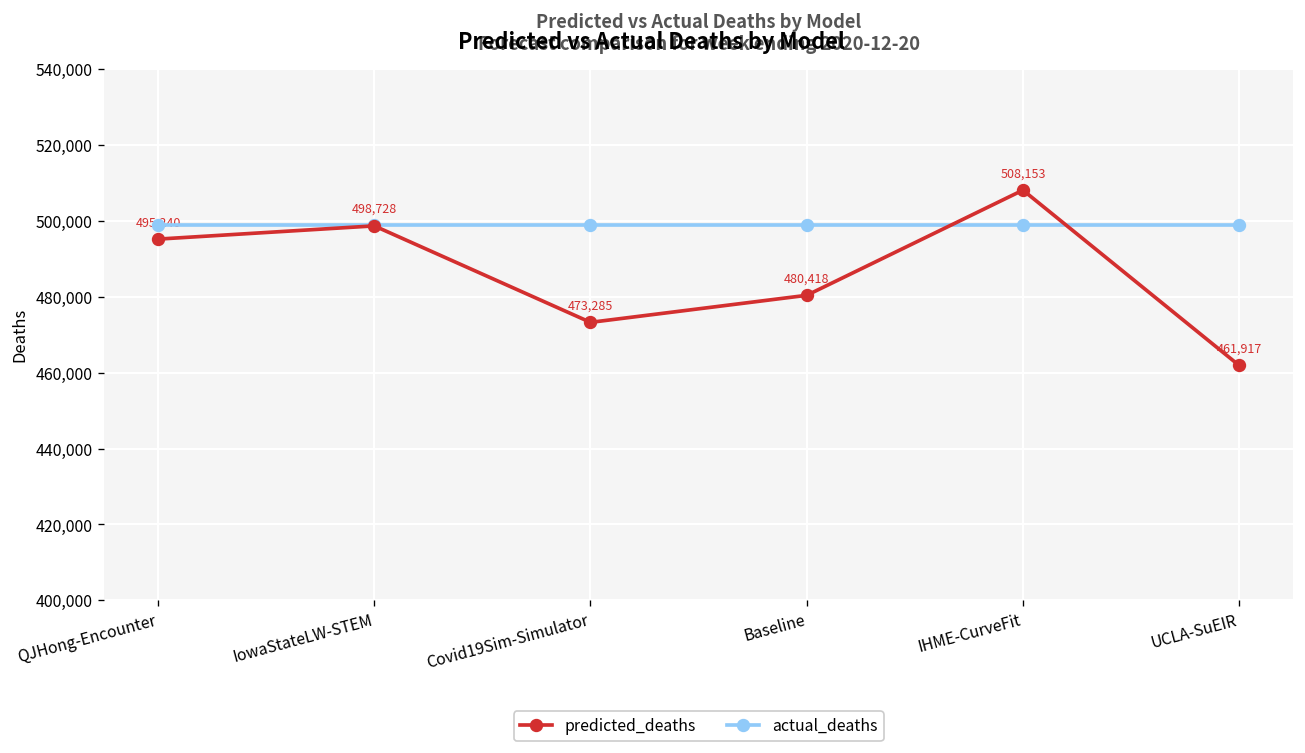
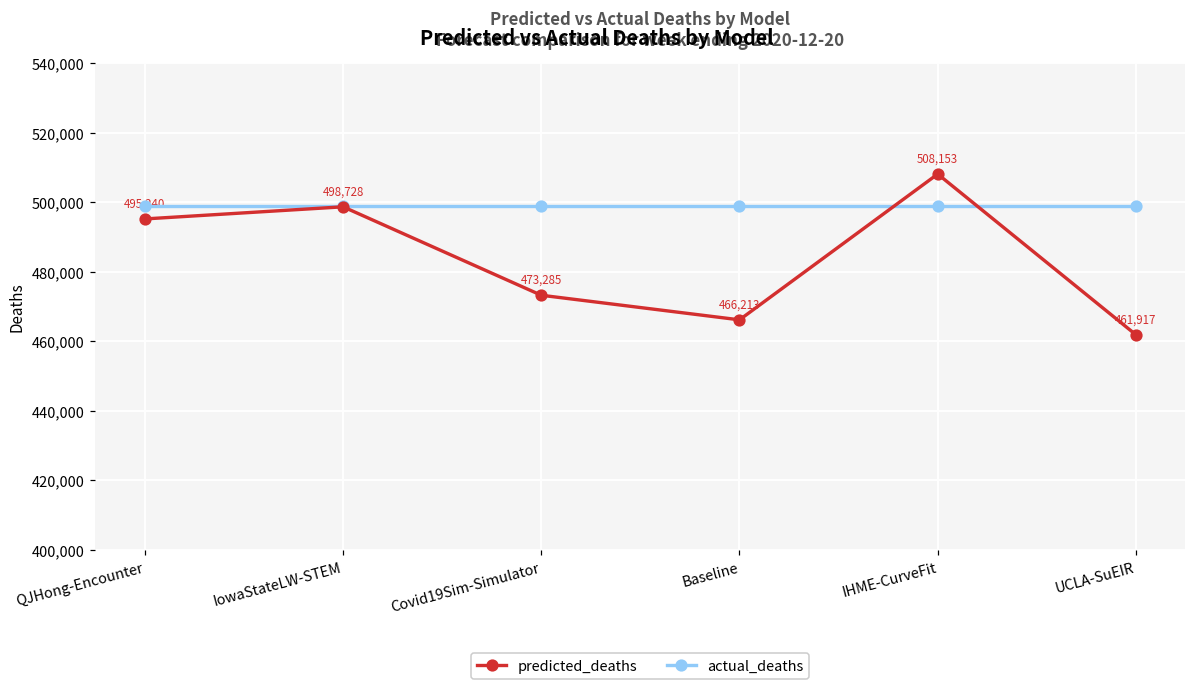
  {
    "predicted_deaths": {
-     "Baseline": "480,418",
+     "Baseline": "466,213",
      "IHME-CurveFit": "508,153",
      "UCLA-SuEIR": "461,917"
    },
    "actual_deaths": {
      "Covid19Sim-Simulator": "499,000",
      "Baseline": "499,000",
      "IHME-CurveFit": "499,000",
      "UCLA-SuEIR": "499,000"
    }
  }
